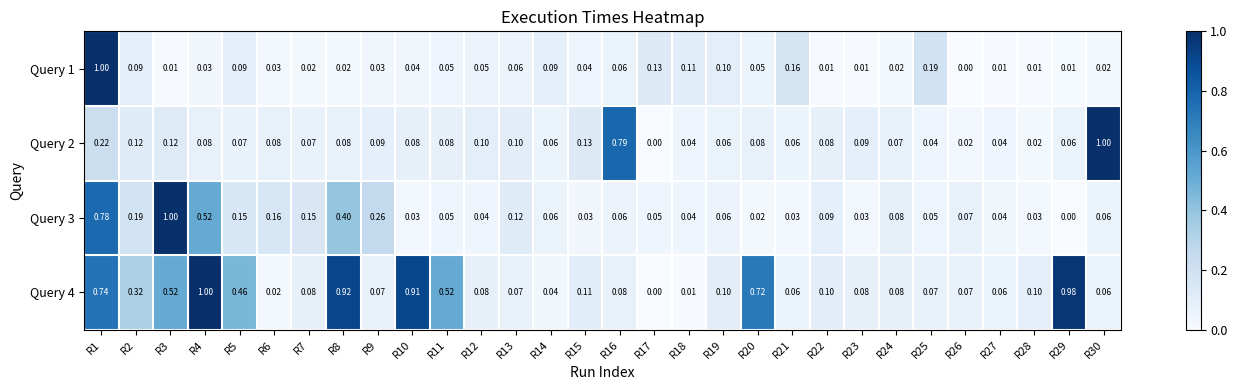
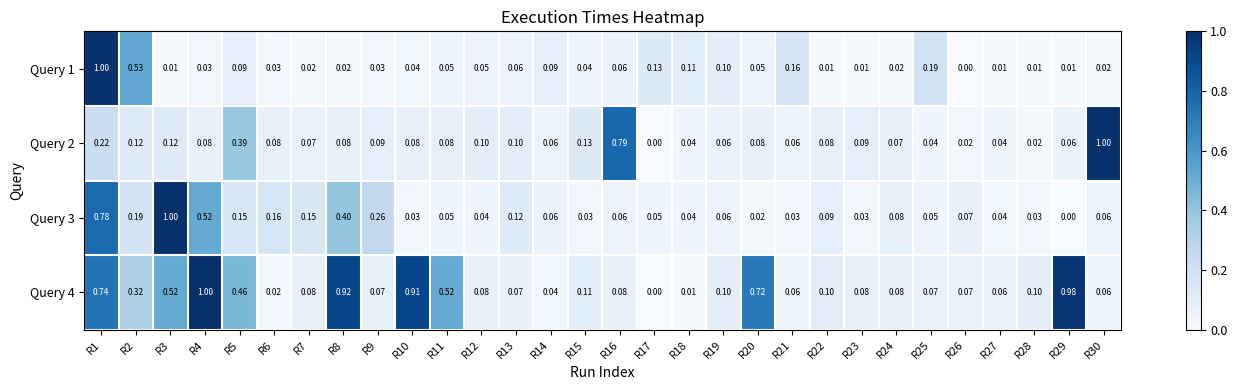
  {
    "Query 1": {
      "R1": 1.00,
-     "R2": 0.09,
+     "R2": 0.53,
      "R3": 0.01,
      "R4": 0.03,
      "R5": 0.09,
      "R6": 0.03,
      "R7": 0.02,
      "R8": 0.02,
      "R9": 0.03,
      "R10": 0.04,
      "R11": 0.05,
      "R12": 0.05,
      "R13": 0.06,
      "R14": 0.09,
      "R15": 0.04,
      "R16": 0.06,
      "R17": 0.13,
      "R18": 0.11,
      "R19": 0.10,
      "R20": 0.05,
      "R21": 0.16,
      "R22": 0.01,
      "R23": 0.01,
      "R24": 0.02,
      "R25": 0.19,
      "R26": 0.00,
      "R27": 0.01,
      "R28": 0.01,
      "R29": 0.01,
      "R30": 0.02
    },
    "Query 2": {
      "R1": 0.22,
      "R2": 0.12,
      "R3": 0.12,
      "R4": 0.08,
-     "R5": 0.07,
+     "R5": 0.39,
      "R6": 0.08,
      "R7": 0.07,
      "R8": 0.08,
      "R9": 0.09,
      "R10": 0.08,
      "R11": 0.08,
      "R12": 0.10,
      "R13": 0.10,
      "R14": 0.06,
      "R15": 0.13,
      "R16": 0.79,
      "R17": 0.00,
      "R18": 0.04,
      "R19": 0.06,
      "R20": 0.08,
      "R21": 0.06,
      "R22": 0.08,
      "R23": 0.09,
      "R24": 0.07,
      "R25": 0.04,
      "R26": 0.02,
      "R27": 0.04,
      "R28": 0.02,
      "R29": 0.06,
      "R30": 1.00
    },
    "Query 3": {
      "R1": 0.78,
      "R2": 0.19,
      "R3": 1.00,
      "R4": 0.52,
      "R5": 0.15,
      "R6": 0.16,
      "R7": 0.15,
      "R8": 0.40,
      "R9": 0.26,
      "R10": 0.03,
      "R11": 0.05,
      "R12": 0.04,
      "R13": 0.12,
      "R14": 0.06,
      "R15": 0.03,
      "R16": 0.06,
      "R17": 0.05,
      "R18": 0.04,
      "R19": 0.06,
      "R20": 0.02,
      "R21": 0.03,
      "R22": 0.09,
      "R23": 0.03,
      "R24": 0.08,
      "R25": 0.05,
      "R26": 0.07,
      "R27": 0.04,
      "R28": 0.03,
      "R29": 0.00,
      "R30": 0.06
    },
    "Query 4": {
      "R1": 0.74,
      "R2": 0.32,
      "R3": 0.52,
      "R4": 1.00,
      "R5": 0.46,
      "R6": 0.02,
      "R7": 0.08,
      "R8": 0.92,
      "R9": 0.07,
      "R10": 0.91,
      "R11": 0.52,
      "R12": 0.08,
      "R13": 0.07,
      "R14": 0.04,
      "R15": 0.11,
      "R16": 0.08,
      "R17": 0.00,
      "R18": 0.01,
      "R19": 0.10,
      "R20": 0.72,
      "R21": 0.06,
      "R22": 0.10,
      "R23": 0.08,
      "R24": 0.08,
      "R25": 0.07,
      "R26": 0.07,
      "R27": 0.06,
      "R28": 0.10,
      "R29": 0.98,
      "R30": 0.06
    }
  }
